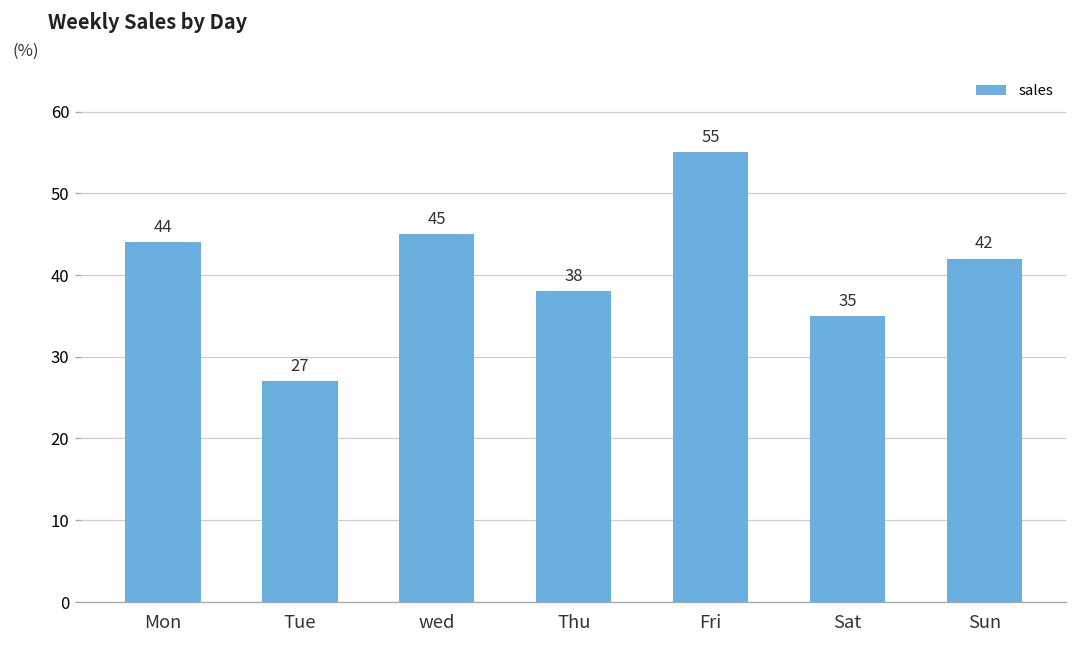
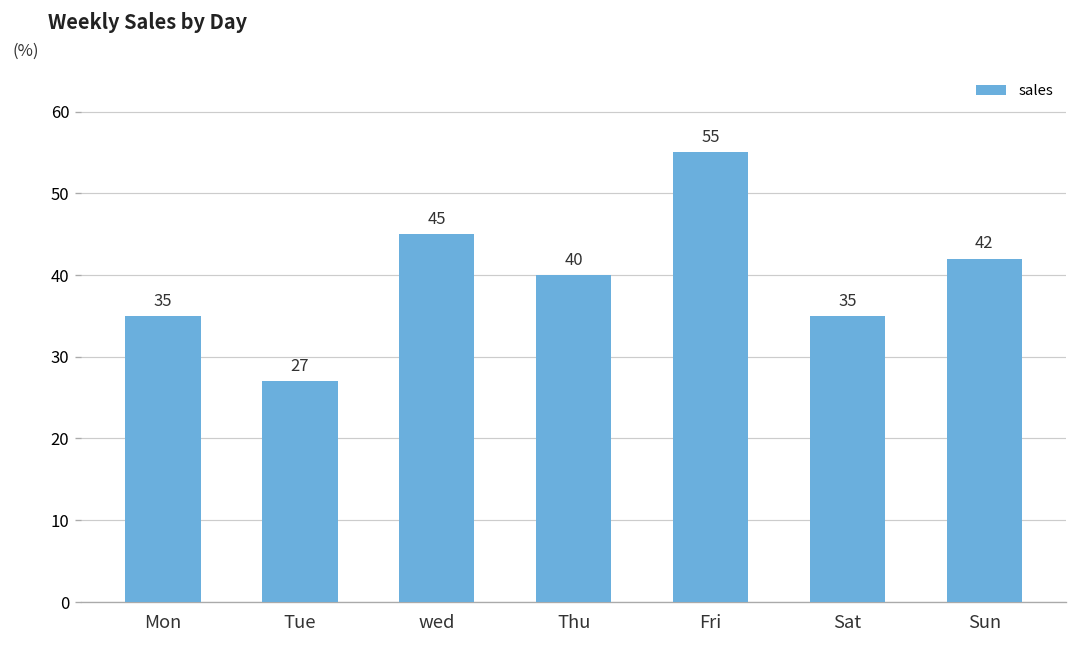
  {
-   "Mon": 44,
+   "Mon": 35,
    "Tue": 27,
    "wed": 45,
-   "Thu": 38,
+   "Thu": 40,
    "Fri": 55,
    "Sat": 35,
    "Sun": 42
  }
